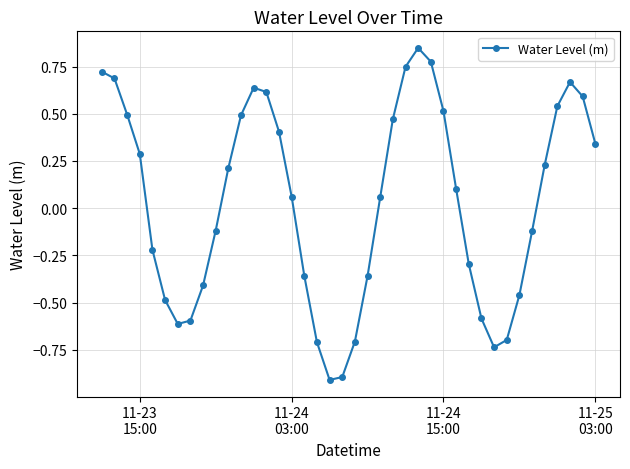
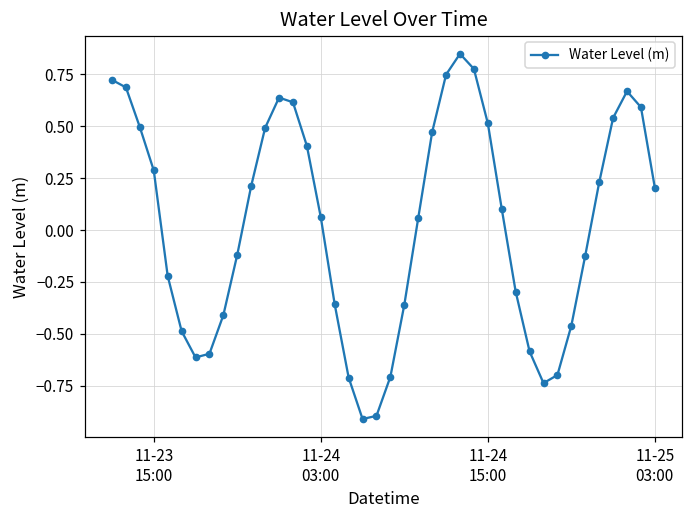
  {
    "11-23 15:00": 0.29,
    "11-24 03:00": 0.06,
    "11-24 15:00": 0.51,
-   "11-25 03:00": 0.34
+   "11-25 03:00": 0.20
  }
